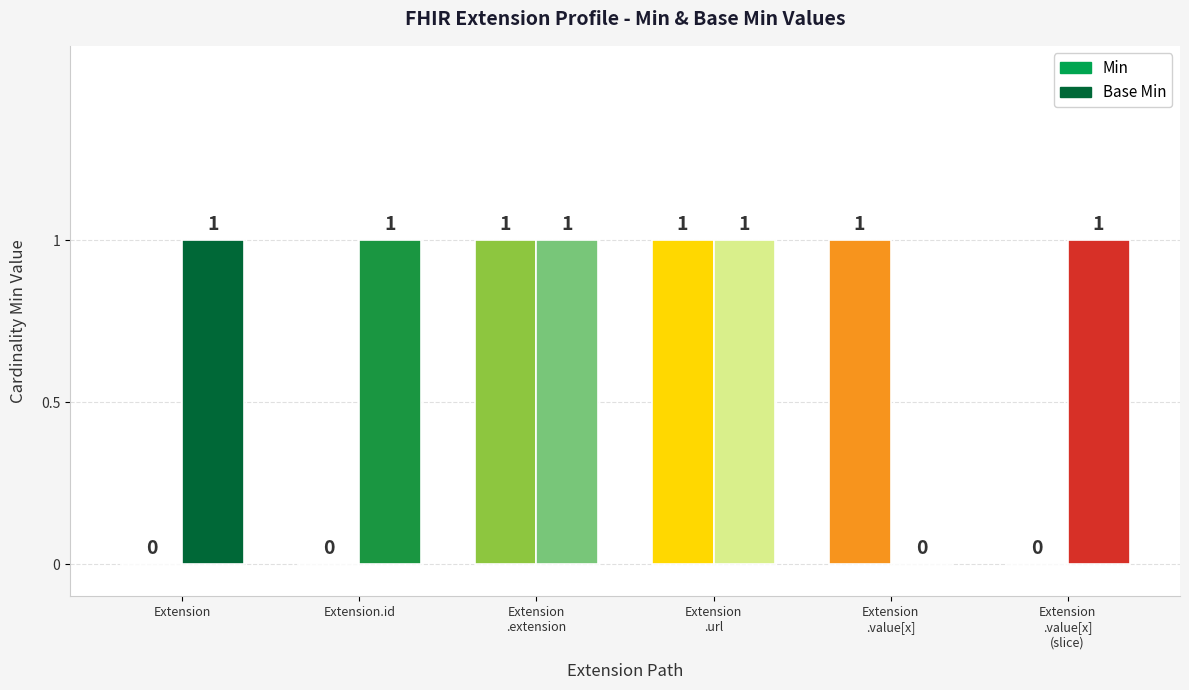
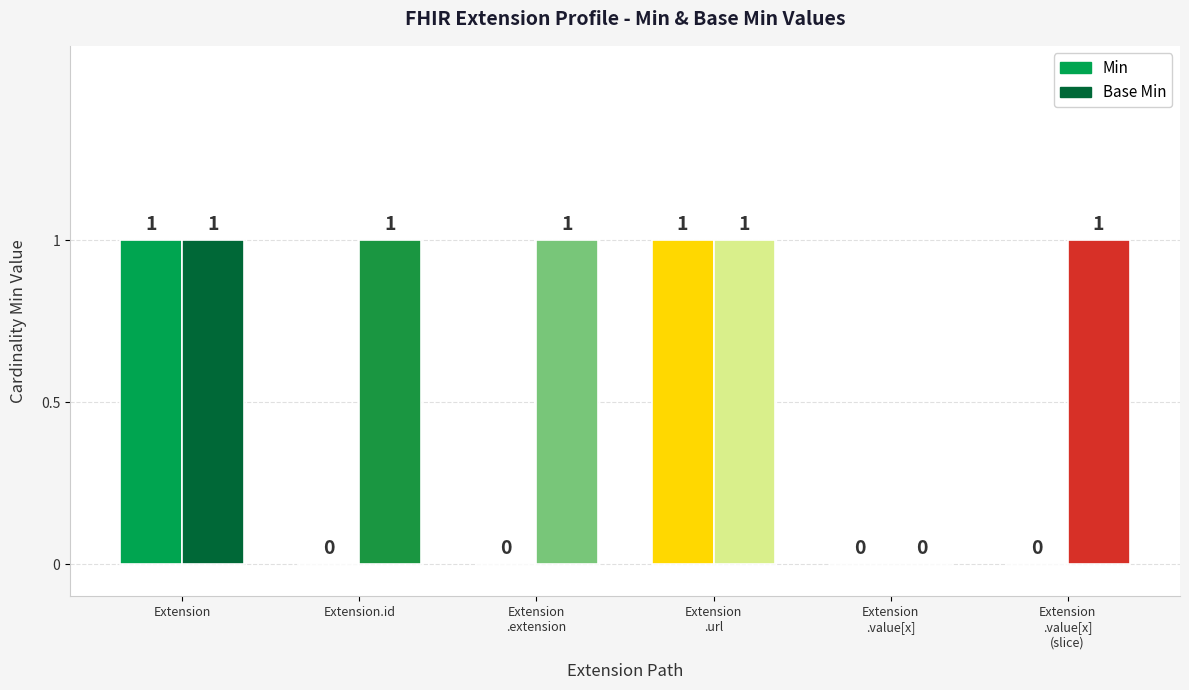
  {
    "Min": {
-     "Extension": 0,
+     "Extension": 1,
      "Extension.id": 0,
-     "Extension .extension": 1,
+     "Extension .extension": 0,
      "Extension .url": 1,
-     "Extension .value[x]": 1,
+     "Extension .value[x]": 0,
      "Extension .value[x] (slice)": 0
    },
    "Base Min": {
      "Extension": 1,
      "Extension.id": 1,
      "Extension .extension": 1,
      "Extension .url": 1,
      "Extension .value[x]": 0,
      "Extension .value[x] (slice)": 1
    }
  }
